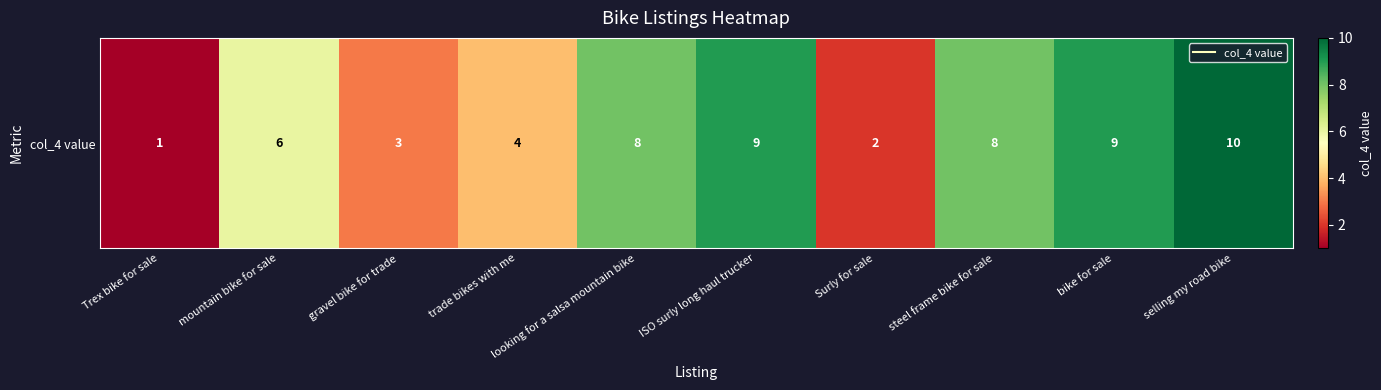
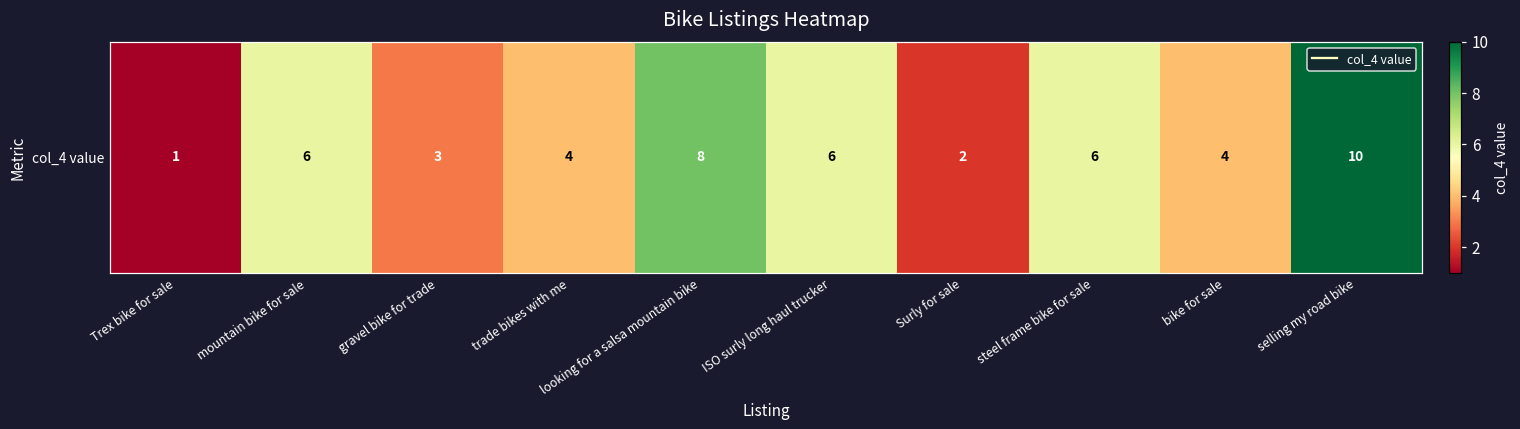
  {
    "col_4 value": {
      "Trex bike for sale": 1,
      "mountain bike for sale": 6,
      "gravel bike for trade": 3,
      "trade bikes with me": 4,
      "looking for a salsa mountain bike": 8,
-     "ISO surly long haul trucker": 9,
+     "ISO surly long haul trucker": 6,
      "Surly for sale": 2,
-     "steel frame bike for sale": 8,
-     "bike for sale": 9,
+     "steel frame bike for sale": 6,
+     "bike for sale": 4,
      "selling my road bike": 10
    }
  }
